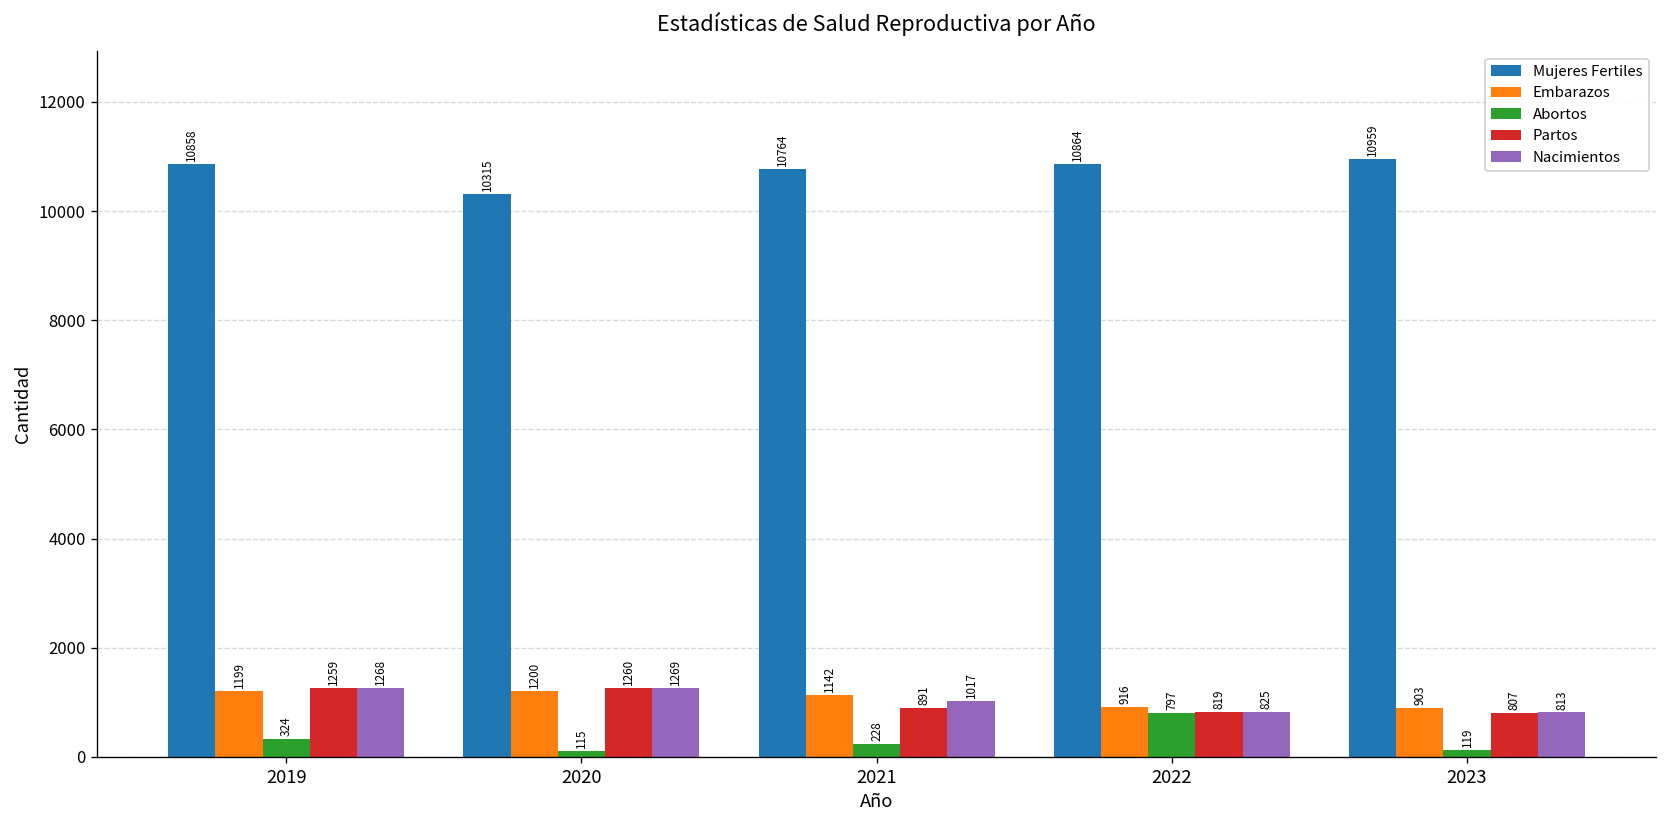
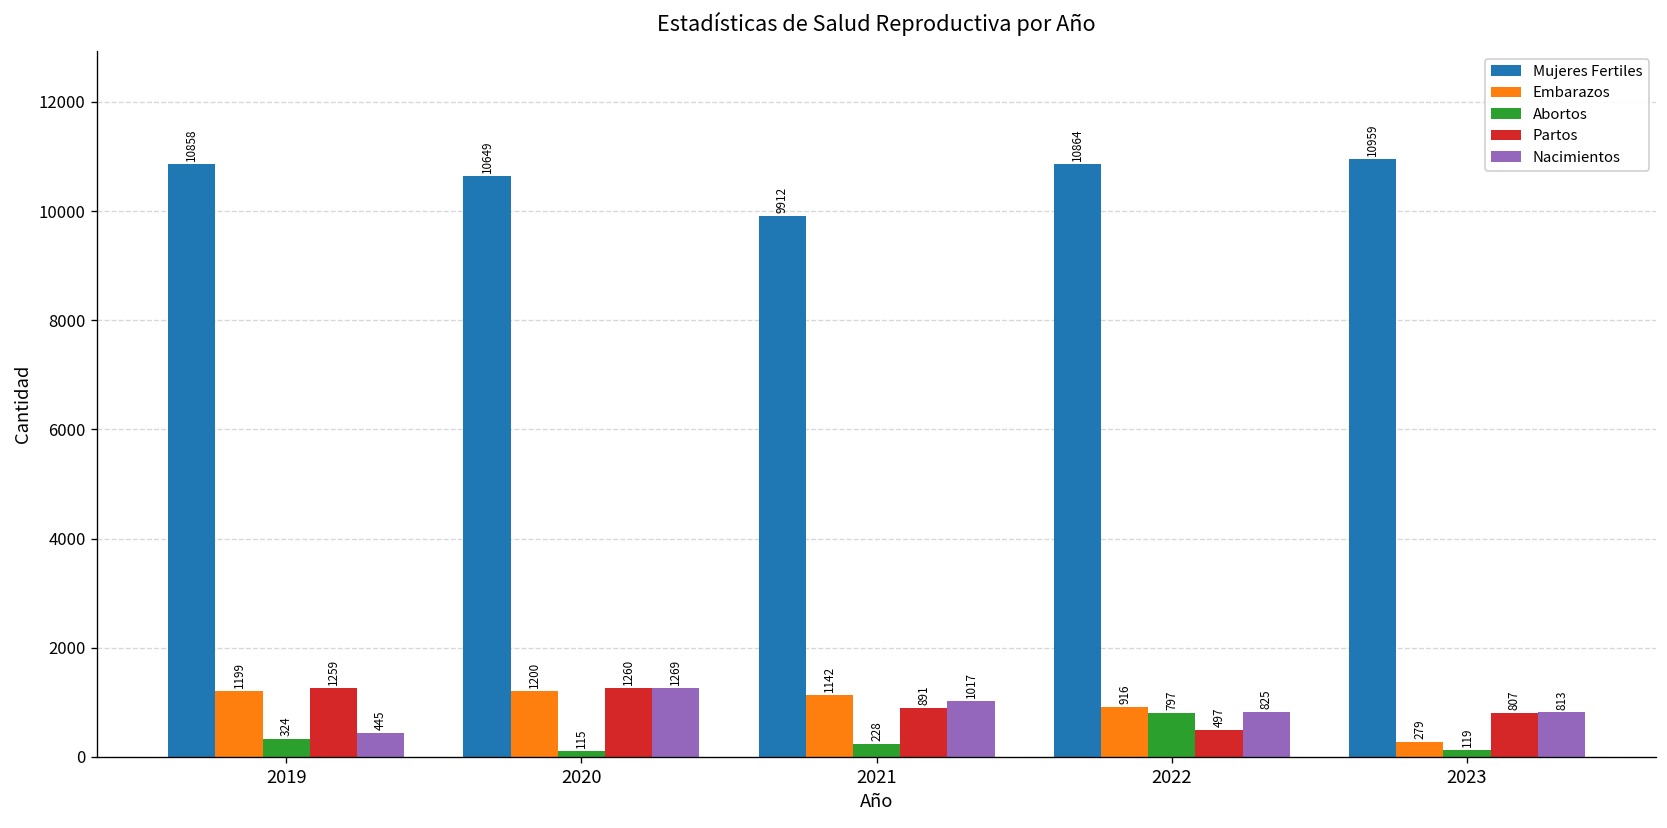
  {
    "Mujeres Fertiles": {
      "2019": 10858,
-     "2020": 10315,
-     "2021": 10764,
+     "2020": 10649,
+     "2021": 9912,
      "2022": 10864,
      "2023": 10959
    },
    "Embarazos": {
      "2019": 1199,
      "2020": 1200,
      "2021": 1142,
      "2022": 916,
-     "2023": 903
+     "2023": 279
    },
    "Abortos": {
      "2019": 324,
      "2020": 115,
      "2021": 228,
      "2022": 797,
      "2023": 119
    },
    "Partos": {
      "2019": 1259,
      "2020": 1260,
      "2021": 891,
-     "2022": 819,
+     "2022": 497,
      "2023": 807
    },
    "Nacimientos": {
-     "2019": 1268,
+     "2019": 445,
      "2020": 1269,
      "2021": 1017,
      "2022": 825,
      "2023": 813
    }
  }
